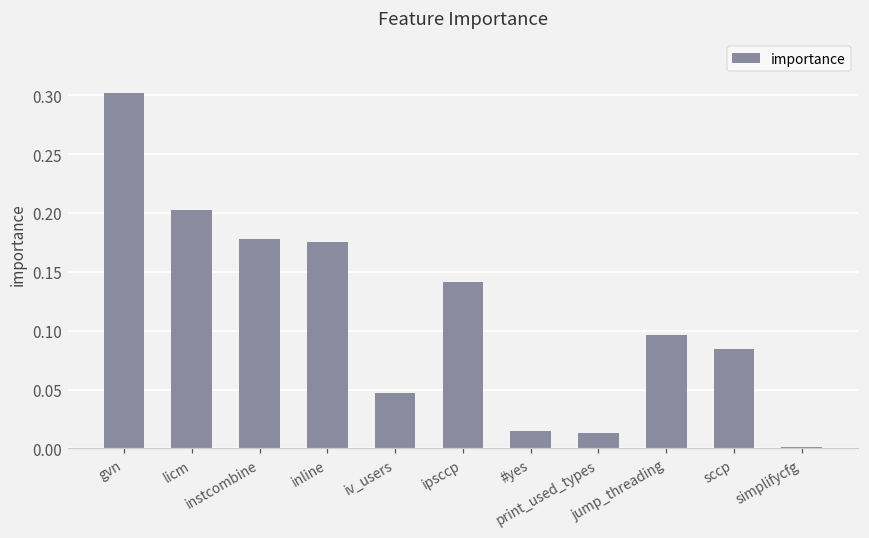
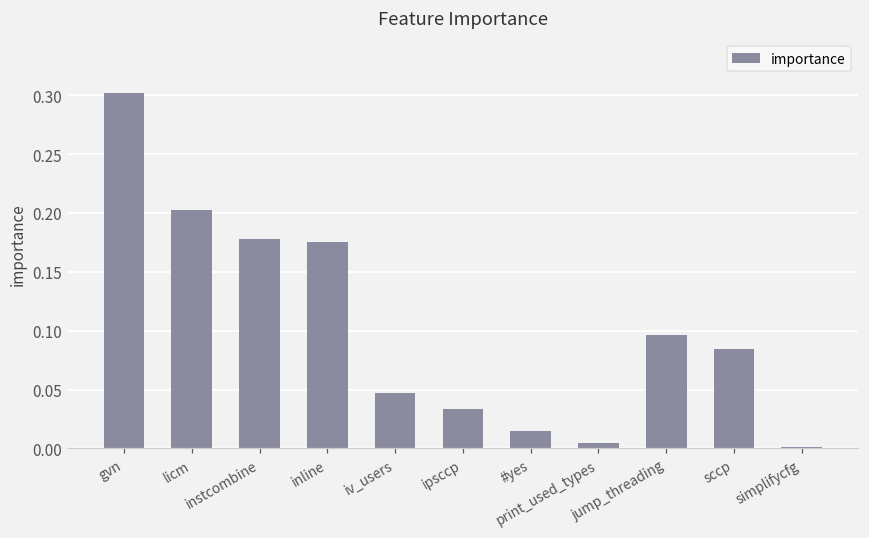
  {
    "gvn": 0.302,
    "licm": 0.203,
    "instcombine": 0.178,
    "inline": 0.175,
    "iv_users": 0.047,
-   "ipsccp": 0.141,
+   "ipsccp": 0.033,
    "#yes": 0.015,
-   "print_used_types": 0.013,
+   "print_used_types": 0.005,
    "jump_threading": 0.097,
    "sccp": 0.085
  }
